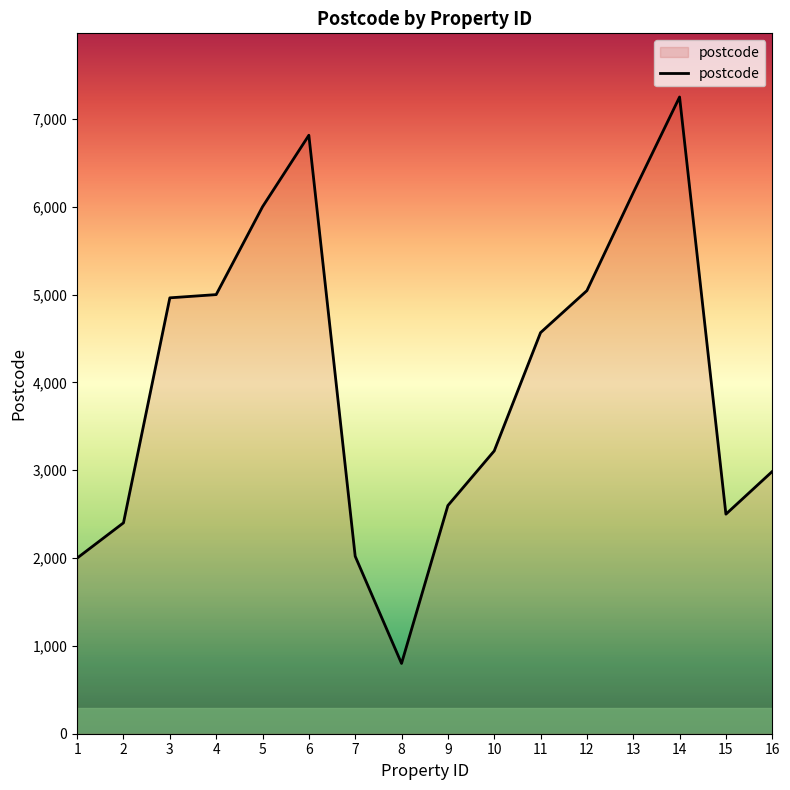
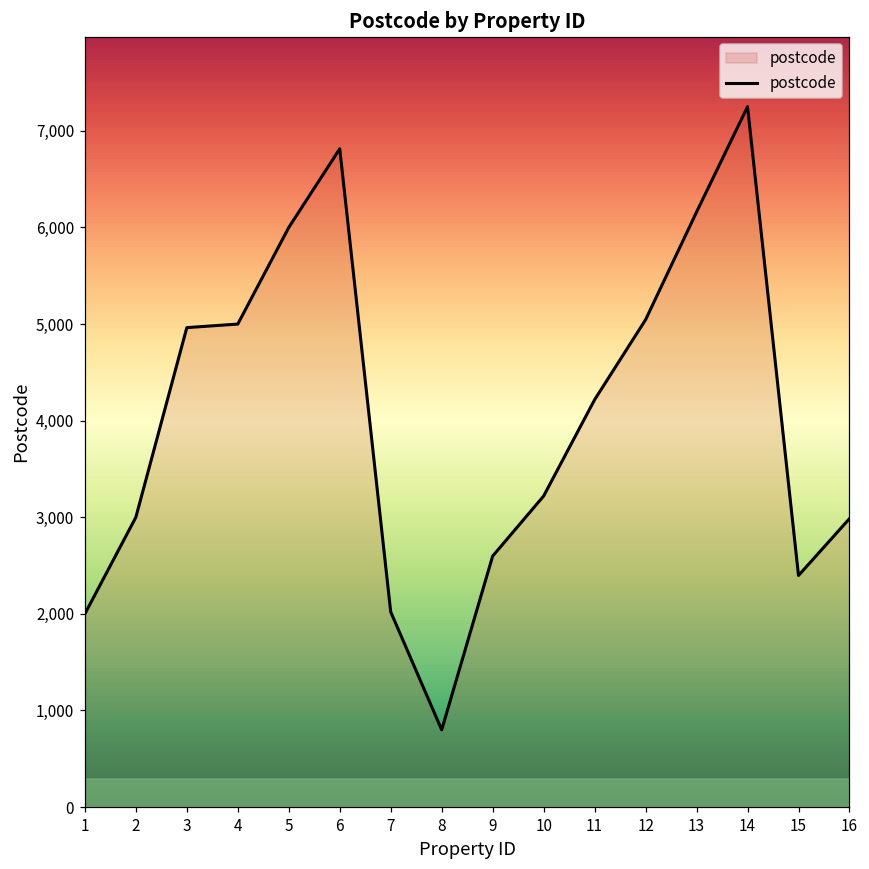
  {
    "1": "2,000",
-   "2": "2,400",
+   "2": "3,000",
    "3": "5,000",
    "4": "5,000",
    "5": "6,000",
    "6": "6,800",
    "7": "2,000",
    "8": "800",
    "9": "2,600",
    "10": "3,200",
-   "11": "4,600",
+   "11": "4,200",
    "12": "5,000",
    "13": "6,200",
    "14": "7,300",
-   "15": "2,500",
+   "15": "2,400",
    "16": "3,000"
  }
